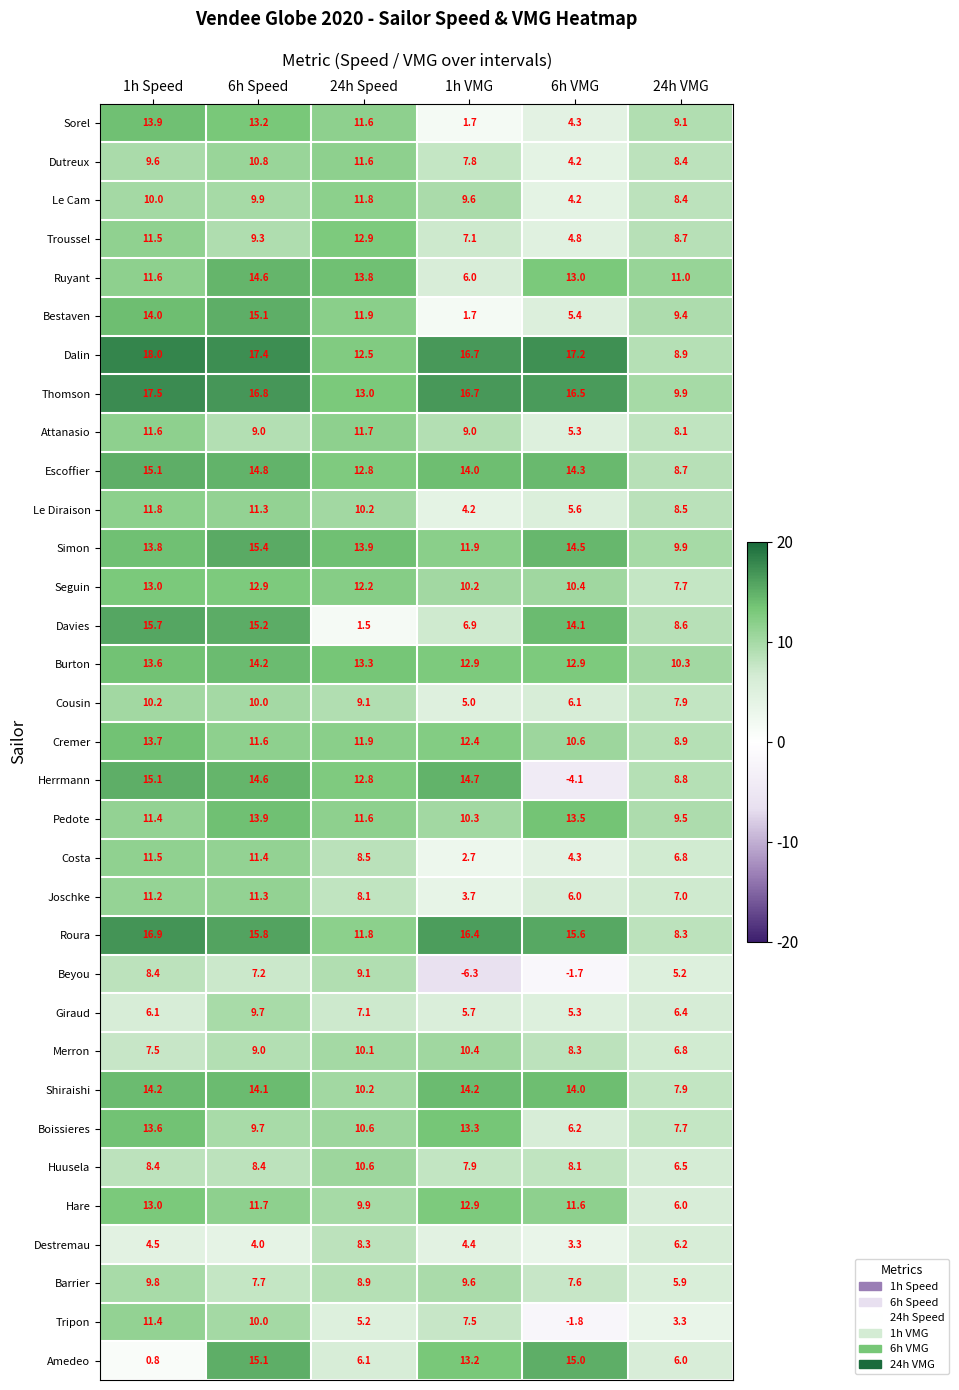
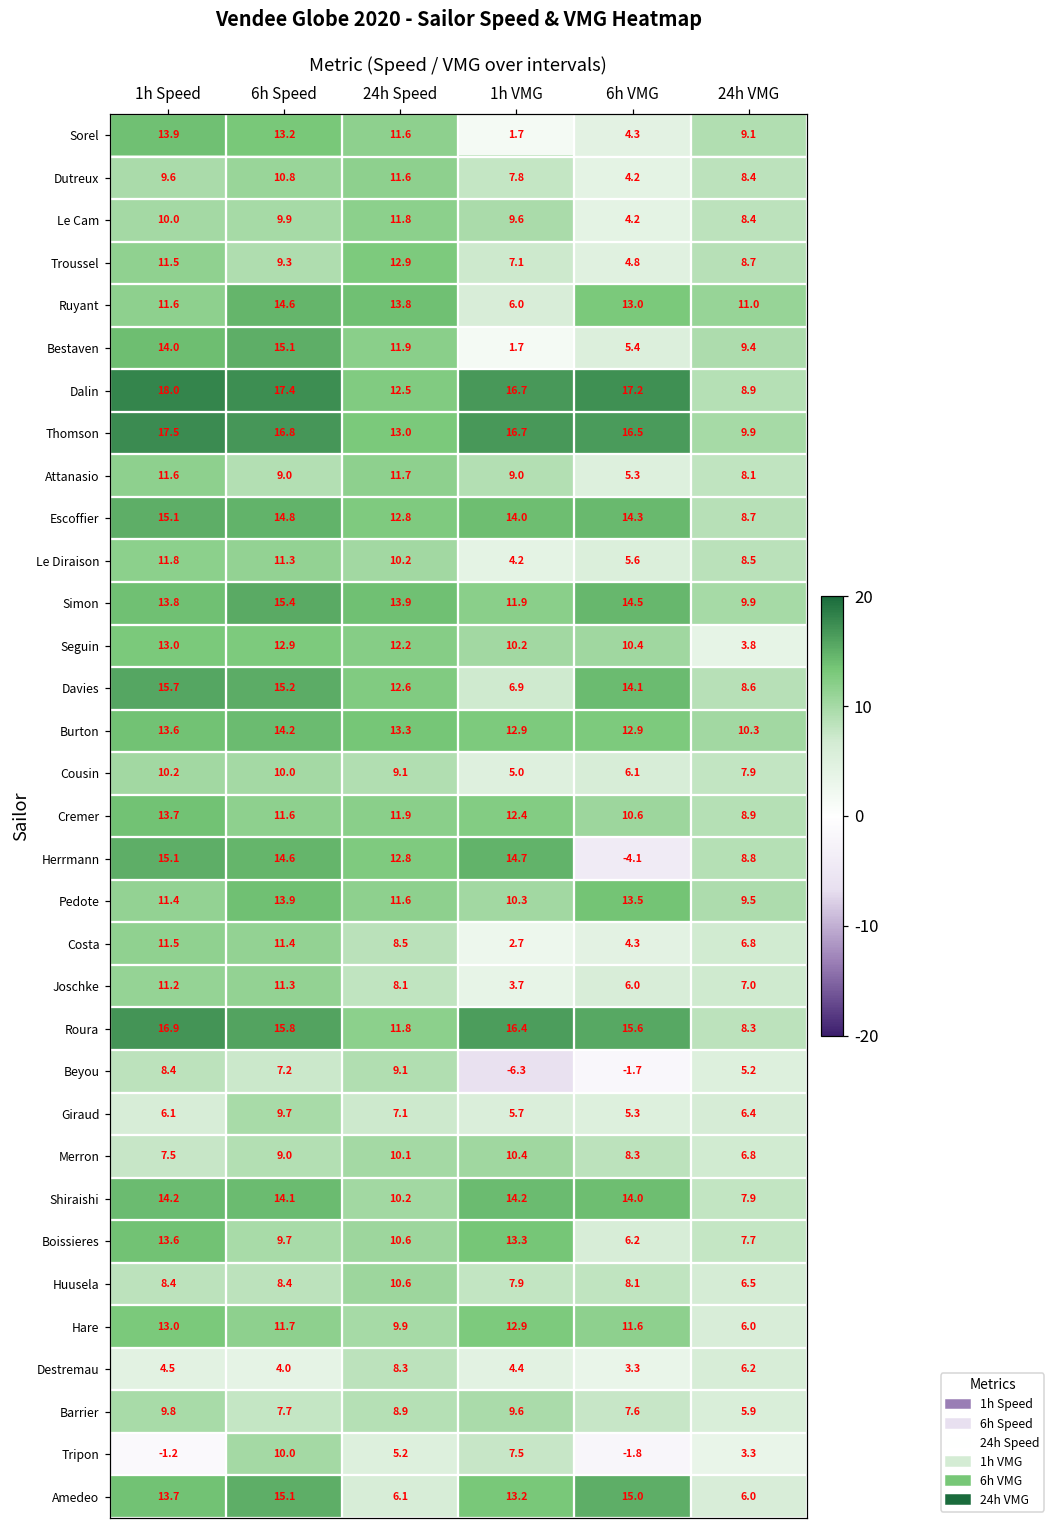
  {
    "Sorel": {
      "1h Speed": 13.9,
      "6h Speed": 13.2,
      "24h Speed": 11.6,
      "1h VMG": 1.7,
      "6h VMG": 4.3,
      "24h VMG": 9.1
    },
    "Dutreux": {
      "1h Speed": 9.6,
      "6h Speed": 10.8,
      "24h Speed": 11.6,
      "1h VMG": 7.8,
      "6h VMG": 4.2,
      "24h VMG": 8.4
    },
    "Le Cam": {
      "1h Speed": 10.0,
      "6h Speed": 9.9,
      "24h Speed": 11.8,
      "1h VMG": 9.6,
      "6h VMG": 4.2,
      "24h VMG": 8.4
    },
    "Troussel": {
      "1h Speed": 11.5,
      "6h Speed": 9.3,
      "24h Speed": 12.9,
      "1h VMG": 7.1,
      "6h VMG": 4.8,
      "24h VMG": 8.7
    },
    "Ruyant": {
      "1h Speed": 11.6,
      "6h Speed": 14.6,
      "24h Speed": 13.8,
      "1h VMG": 6.0,
      "6h VMG": 13.0,
      "24h VMG": 11.0
    },
    "Bestaven": {
      "1h Speed": 14.0,
      "6h Speed": 15.1,
      "24h Speed": 11.9,
      "1h VMG": 1.7,
      "6h VMG": 5.4,
      "24h VMG": 9.4
    },
    "Dalin": {
      "1h Speed": 18.0,
      "6h Speed": 17.4,
      "24h Speed": 12.5,
      "1h VMG": 16.7,
      "6h VMG": 17.2,
      "24h VMG": 8.9
    },
    "Thomson": {
      "1h Speed": 17.5,
      "6h Speed": 16.8,
      "24h Speed": 13.0,
      "1h VMG": 16.7,
      "6h VMG": 16.5,
      "24h VMG": 9.9
    },
    "Attanasio": {
      "1h Speed": 11.6,
      "6h Speed": 9.0,
      "24h Speed": 11.7,
      "1h VMG": 9.0,
      "6h VMG": 5.3,
      "24h VMG": 8.1
    },
    "Escoffier": {
      "1h Speed": 15.1,
      "6h Speed": 14.8,
      "24h Speed": 12.8,
      "1h VMG": 14.0,
      "6h VMG": 14.3,
      "24h VMG": 8.7
    },
    "Le Diraison": {
      "1h Speed": 11.8,
      "6h Speed": 11.3,
      "24h Speed": 10.2,
      "1h VMG": 4.2,
      "6h VMG": 5.6,
      "24h VMG": 8.5
    },
    "Simon": {
      "1h Speed": 13.8,
      "6h Speed": 15.4,
      "24h Speed": 13.9,
      "1h VMG": 11.9,
      "6h VMG": 14.5,
      "24h VMG": 9.9
    },
    "Seguin": {
      "1h Speed": 13.0,
      "6h Speed": 12.9,
      "24h Speed": 12.2,
      "1h VMG": 10.2,
      "6h VMG": 10.4,
-     "24h VMG": 7.7
+     "24h VMG": 3.8
    },
    "Davies": {
      "1h Speed": 15.7,
      "6h Speed": 15.2,
-     "24h Speed": 1.5,
+     "24h Speed": 12.6,
      "1h VMG": 6.9,
      "6h VMG": 14.1,
      "24h VMG": 8.6
    },
    "Burton": {
      "1h Speed": 13.6,
      "6h Speed": 14.2,
      "24h Speed": 13.3,
      "1h VMG": 12.9,
      "6h VMG": 12.9,
      "24h VMG": 10.3
    },
    "Cousin": {
      "1h Speed": 10.2,
      "6h Speed": 10.0,
      "24h Speed": 9.1,
      "1h VMG": 5.0,
      "6h VMG": 6.1,
      "24h VMG": 7.9
    },
    "Cremer": {
      "1h Speed": 13.7,
      "6h Speed": 11.6,
      "24h Speed": 11.9,
      "1h VMG": 12.4,
      "6h VMG": 10.6,
      "24h VMG": 8.9
    },
    "Herrmann": {
      "1h Speed": 15.1,
      "6h Speed": 14.6,
      "24h Speed": 12.8,
      "1h VMG": 14.7,
      "6h VMG": -4.1,
      "24h VMG": 8.8
    },
    "Pedote": {
      "1h Speed": 11.4,
      "6h Speed": 13.9,
      "24h Speed": 11.6,
      "1h VMG": 10.3,
      "6h VMG": 13.5,
      "24h VMG": 9.5
    },
    "Costa": {
      "1h Speed": 11.5,
      "6h Speed": 11.4,
      "24h Speed": 8.5,
      "1h VMG": 2.7,
      "6h VMG": 4.3,
      "24h VMG": 6.8
    },
    "Joschke": {
      "1h Speed": 11.2,
      "6h Speed": 11.3,
      "24h Speed": 8.1,
      "1h VMG": 3.7,
      "6h VMG": 6.0,
      "24h VMG": 7.0
    },
    "Roura": {
      "1h Speed": 16.9,
      "6h Speed": 15.8,
      "24h Speed": 11.8,
      "1h VMG": 16.4,
      "6h VMG": 15.6,
      "24h VMG": 8.3
    },
    "Beyou": {
      "1h Speed": 8.4,
      "6h Speed": 7.2,
      "24h Speed": 9.1,
      "1h VMG": -6.3,
      "6h VMG": -1.7,
      "24h VMG": 5.2
    },
    "Giraud": {
      "1h Speed": 6.1,
      "6h Speed": 9.7,
      "24h Speed": 7.1,
      "1h VMG": 5.7,
      "6h VMG": 5.3,
      "24h VMG": 6.4
    },
    "Merron": {
      "1h Speed": 7.5,
      "6h Speed": 9.0,
      "24h Speed": 10.1,
      "1h VMG": 10.4,
      "6h VMG": 8.3,
      "24h VMG": 6.8
    },
    "Shiraishi": {
      "1h Speed": 14.2,
      "6h Speed": 14.1,
      "24h Speed": 10.2,
      "1h VMG": 14.2,
      "6h VMG": 14.0,
      "24h VMG": 7.9
    },
    "Boissieres": {
      "1h Speed": 13.6,
      "6h Speed": 9.7,
      "24h Speed": 10.6,
      "1h VMG": 13.3,
      "6h VMG": 6.2,
      "24h VMG": 7.7
    },
    "Huusela": {
      "1h Speed": 8.4,
      "6h Speed": 8.4,
      "24h Speed": 10.6,
      "1h VMG": 7.9,
      "6h VMG": 8.1,
      "24h VMG": 6.5
    },
    "Hare": {
      "1h Speed": 13.0,
      "6h Speed": 11.7,
      "24h Speed": 9.9,
      "1h VMG": 12.9,
      "6h VMG": 11.6,
      "24h VMG": 6.0
    },
    "Destremau": {
      "1h Speed": 4.5,
      "6h Speed": 4.0,
      "24h Speed": 8.3,
      "1h VMG": 4.4,
      "6h VMG": 3.3,
      "24h VMG": 6.2
    },
    "Barrier": {
      "1h Speed": 9.8,
      "6h Speed": 7.7,
      "24h Speed": 8.9,
      "1h VMG": 9.6,
      "6h VMG": 7.6,
      "24h VMG": 5.9
    },
    "Tripon": {
-     "1h Speed": 11.4,
+     "1h Speed": -1.2,
      "6h Speed": 10.0,
      "24h Speed": 5.2,
      "1h VMG": 7.5,
      "6h VMG": -1.8,
      "24h VMG": 3.3
    },
    "Amedeo": {
-     "1h Speed": 0.8,
+     "1h Speed": 13.7,
      "6h Speed": 15.1,
      "24h Speed": 6.1,
      "1h VMG": 13.2,
      "6h VMG": 15.0,
      "24h VMG": 6.0
    }
  }
